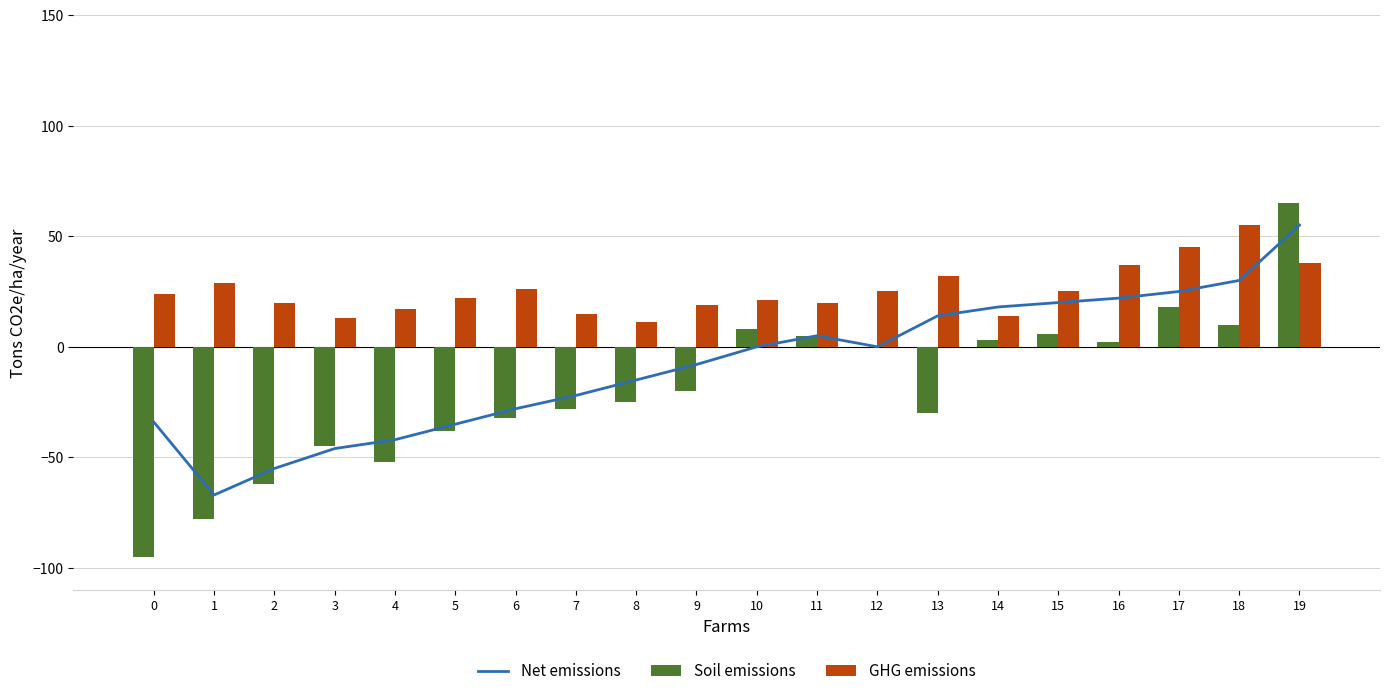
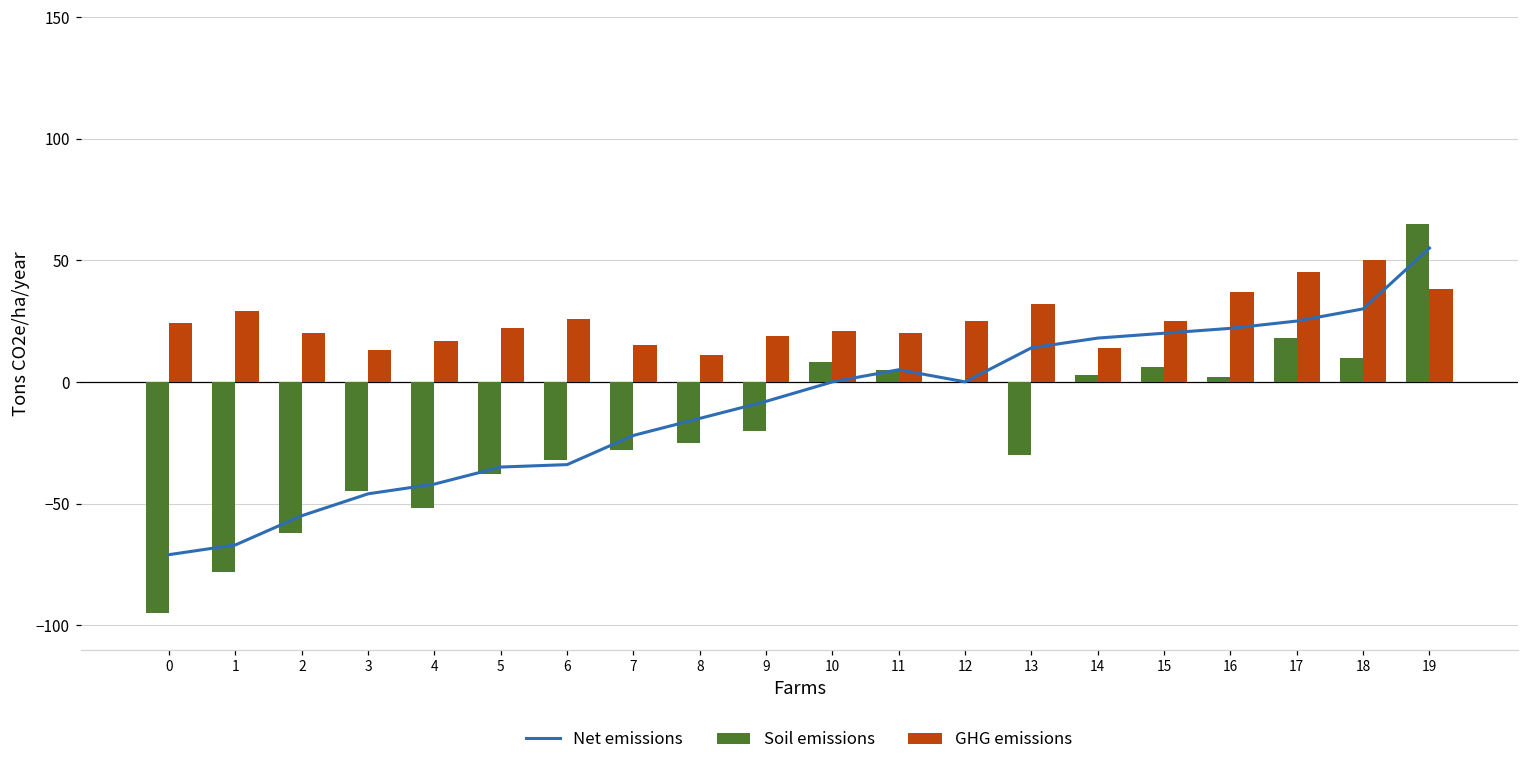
  {
    "Soil emissions": {
      "0": -95,
      "1": -78,
      "2": -62,
      "3": -45,
      "4": -52,
      "5": -38,
      "6": -32,
      "7": -28,
      "8": -25,
      "9": -20,
      "10": 8,
      "11": 5,
      "12": 0,
      "13": -30,
      "14": 3,
      "15": 6,
      "16": 2,
      "17": 18,
      "18": 10,
      "19": 65
    },
    "Net emissions": {
-     "0": -34,
+     "0": -71,
      "1": -67,
      "2": -55,
      "3": -46,
      "4": -42,
      "5": -35,
-     "6": -28,
+     "6": -34,
      "7": -22,
      "8": -15,
      "9": -8,
      "10": 0,
      "11": 5,
      "12": 0,
      "13": 14,
      "14": 18,
      "15": 20,
      "16": 22,
      "17": 25,
      "18": 30,
      "19": 55
    },
    "GHG emissions": {
      "0": 24,
      "1": 29,
      "2": 20,
      "3": 13,
      "4": 17,
      "5": 22,
      "6": 26,
      "7": 15,
      "8": 11,
      "9": 19,
      "10": 21,
      "11": 20,
      "12": 25,
      "13": 32,
      "14": 14,
      "15": 25,
      "16": 37,
      "17": 45,
-     "18": 55,
+     "18": 50,
      "19": 38
    }
  }
